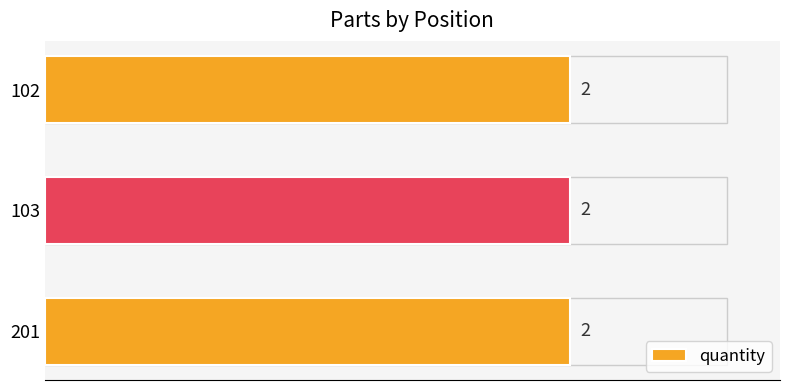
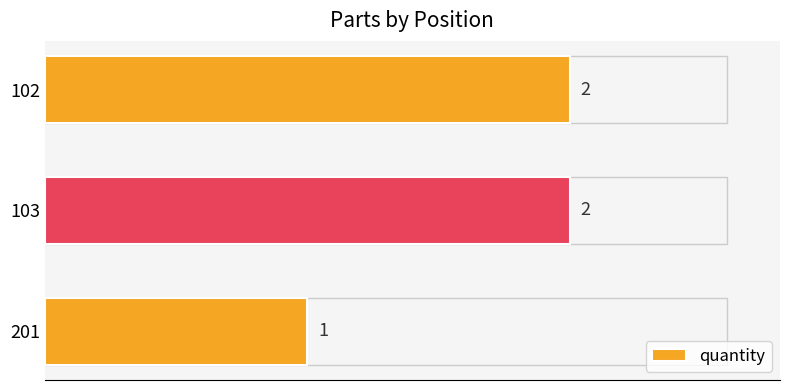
  {
    "102": 2,
    "103": 2,
-   "201": 2
+   "201": 1
  }
